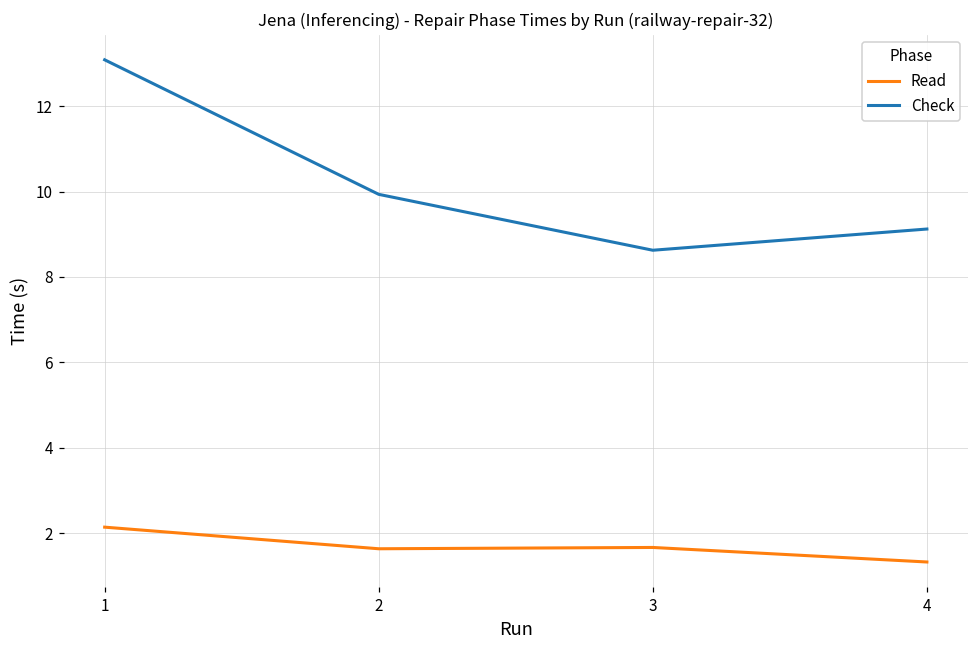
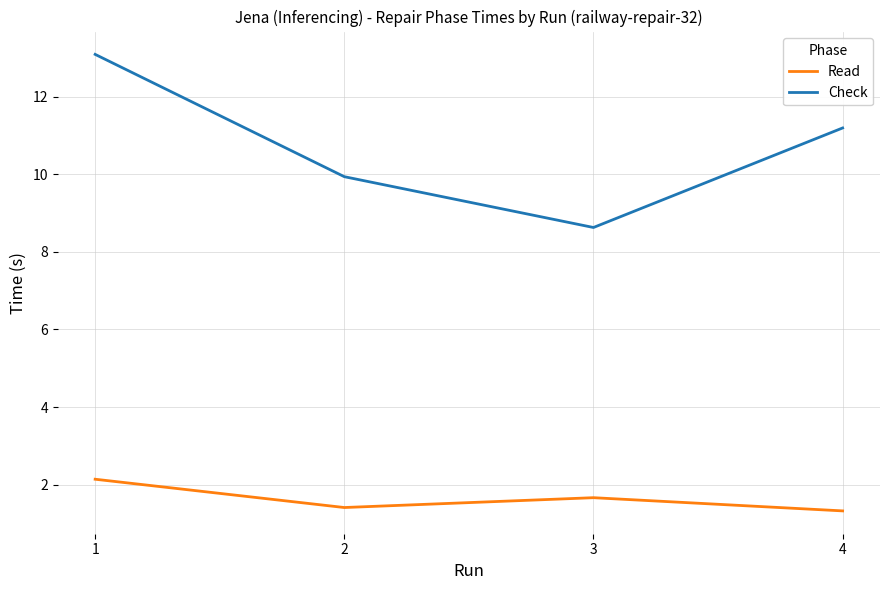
  {
    "Read": {
      "1": 2.1,
-     "2": 1.6,
+     "2": 1.4,
      "3": 1.7,
      "4": 1.3
    },
    "Check": {
      "1": 13.1,
      "2": 9.9,
      "3": 8.6,
-     "4": 9.1
+     "4": 11.2
    }
  }
